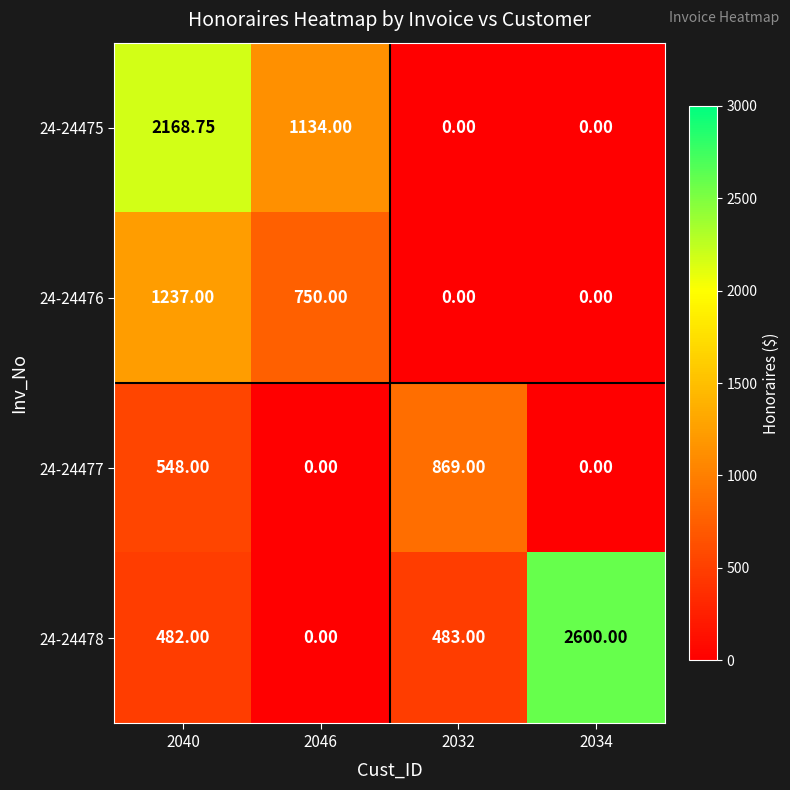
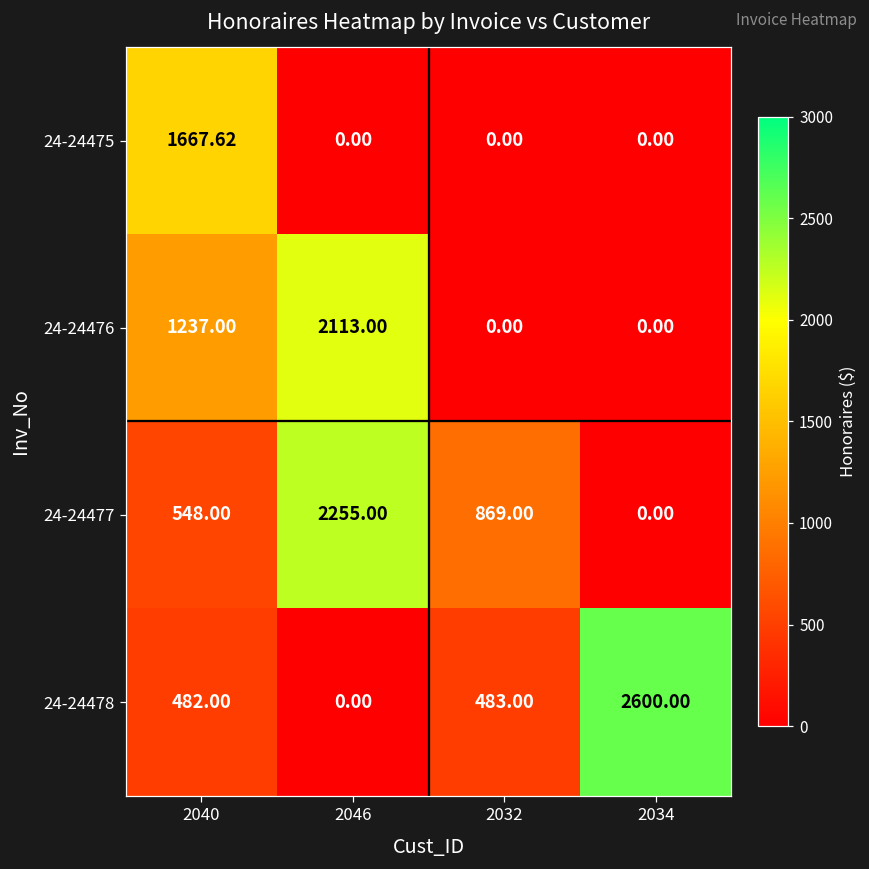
  {
    "24-24475": {
-     "2040": 2168.75,
-     "2046": 1134.00,
+     "2040": 1667.62,
+     "2046": 0.00,
      "2032": 0.00,
      "2034": 0.00
    },
    "24-24476": {
      "2040": 1237.00,
-     "2046": 750.00,
+     "2046": 2113.00,
      "2032": 0.00,
      "2034": 0.00
    },
    "24-24477": {
      "2040": 548.00,
-     "2046": 0.00,
+     "2046": 2255.00,
      "2032": 869.00,
      "2034": 0.00
    },
    "24-24478": {
      "2040": 482.00,
      "2046": 0.00,
      "2032": 483.00,
      "2034": 2600.00
    }
  }
